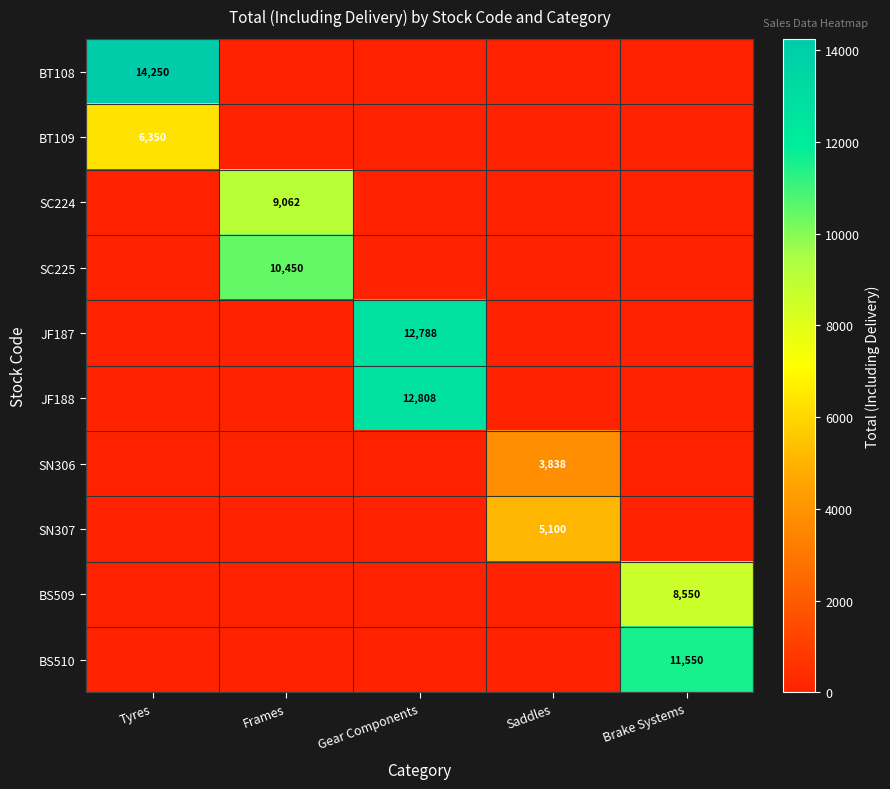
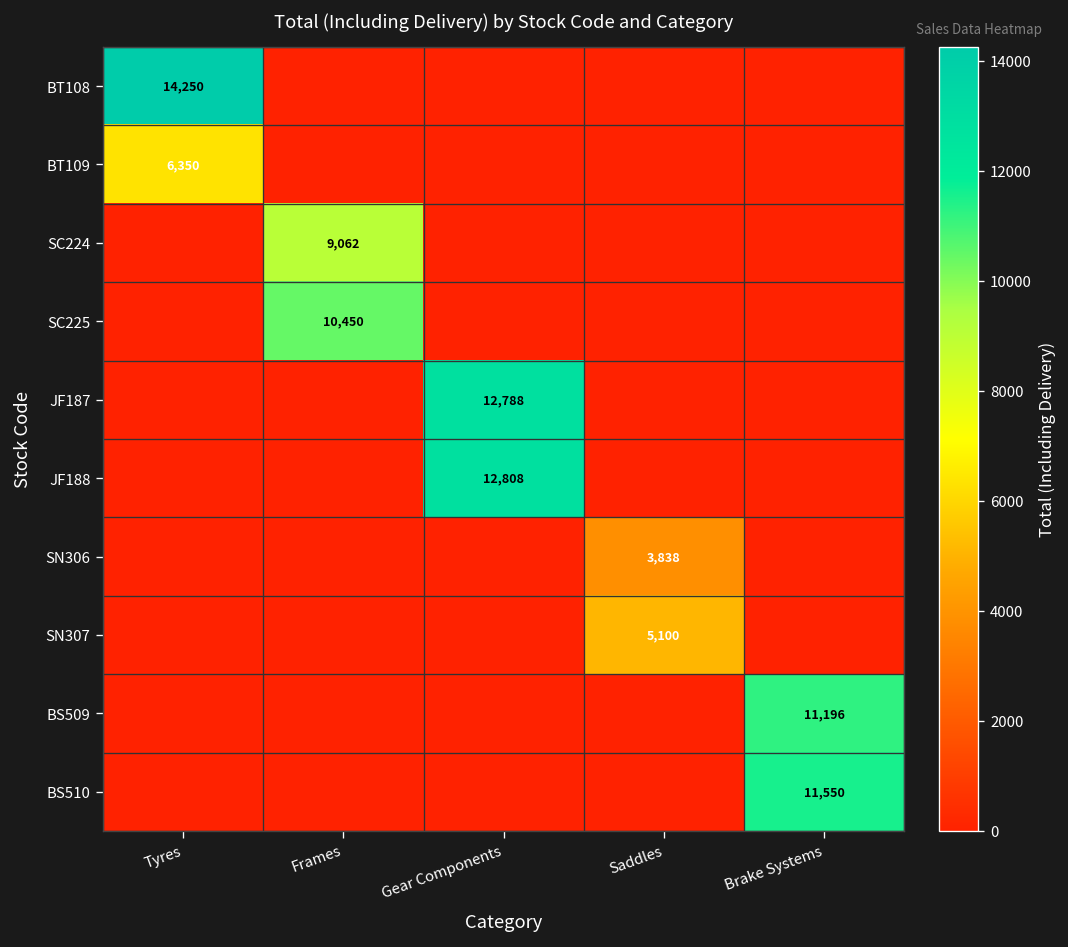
  {
    "BT108": {
      "Tyres": "14,250"
    },
    "BT109": {
      "Tyres": "6,350"
    },
    "SC224": {
      "Frames": "9,062"
    },
    "SC225": {
      "Frames": "10,450"
    },
    "JF187": {
      "Gear Components": "12,788"
    },
    "JF188": {
      "Gear Components": "12,808"
    },
    "SN306": {
      "Saddles": "3,838"
    },
    "SN307": {
      "Saddles": "5,100"
    },
    "BS509": {
-     "Brake Systems": "8,550"
+     "Brake Systems": "11,196"
    },
    "BS510": {
      "Brake Systems": "11,550"
    }
  }
